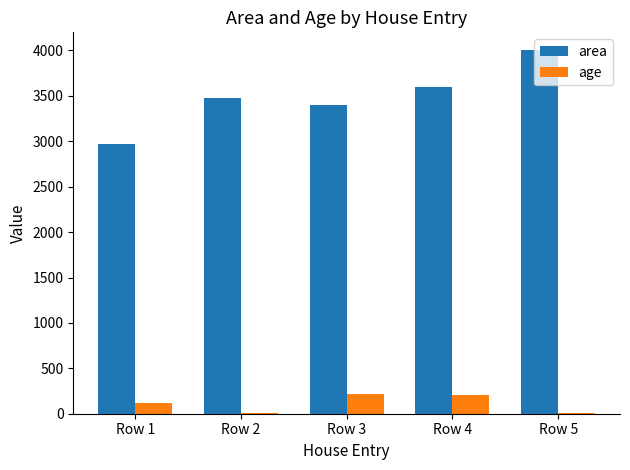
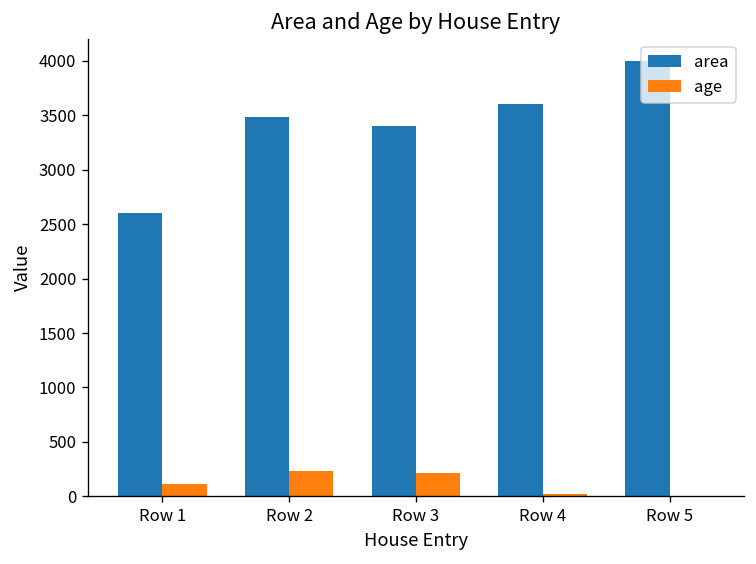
  {
    "area": {
-     "Row 1": 3000,
+     "Row 1": 2600,
      "Row 2": 3500,
      "Row 3": 3400,
      "Row 4": 3600
    },
    "age": {
      "Row 1": 100,
-     "Row 2": 0,
+     "Row 2": 200,
      "Row 3": 200,
-     "Row 4": 200
+     "Row 4": 0
    }
  }
